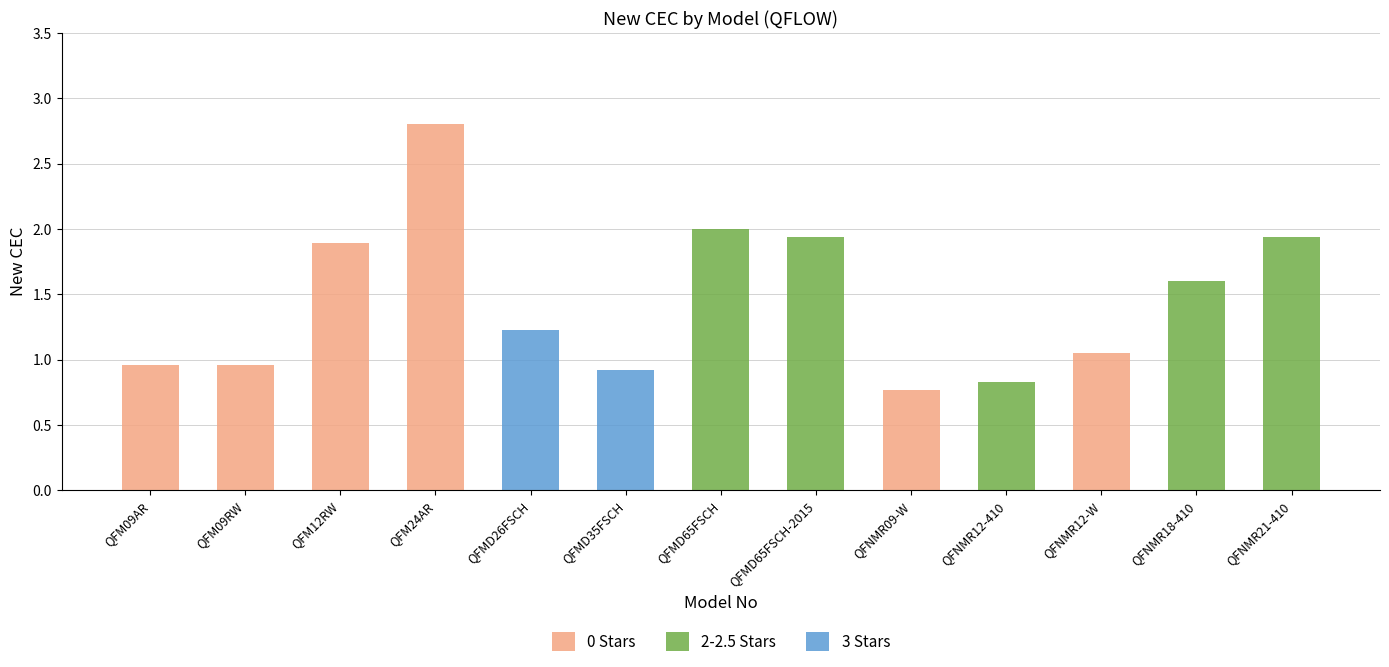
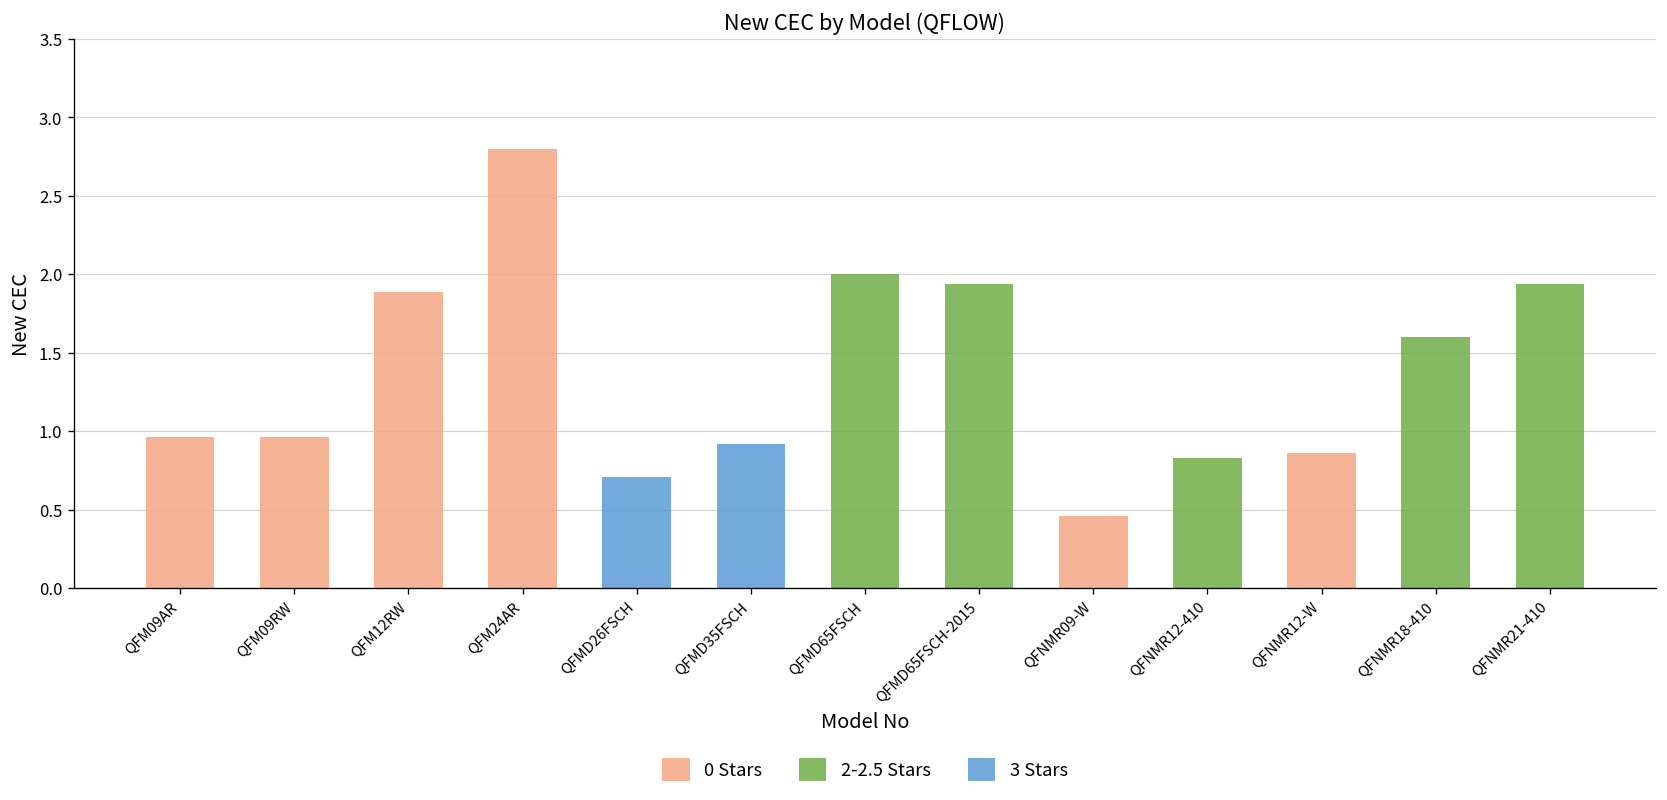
  {
    "0 Stars": {
      "QFM09AR": 0.96,
      "QFM09RW": 0.96,
      "QFM12RW": 1.89,
      "QFM24AR": 2.80,
-     "QFNMR09-W": 0.77,
-     "QFNMR12-W": 1.05
+     "QFNMR09-W": 0.46,
+     "QFNMR12-W": 0.86
    },
    "2-2.5 Stars": {
      "QFMD65FSCH": 2.00,
      "QFMD65FSCH-2015": 1.94,
      "QFNMR12-410": 0.83,
      "QFNMR18-410": 1.60,
      "QFNMR21-410": 1.94
    },
    "3 Stars": {
-     "QFMD26FSCH": 1.23,
+     "QFMD26FSCH": 0.71,
      "QFMD35FSCH": 0.92
    }
  }
